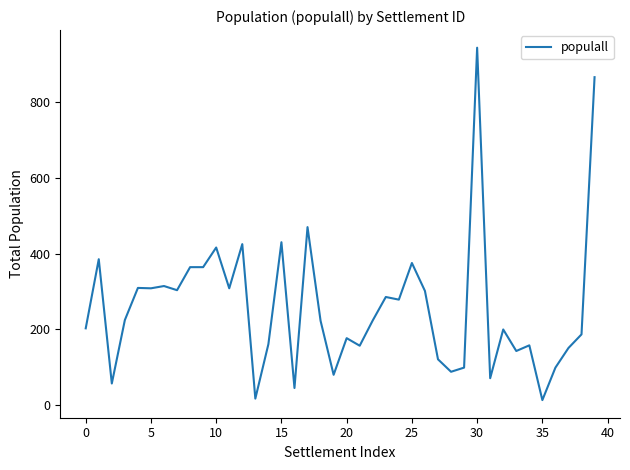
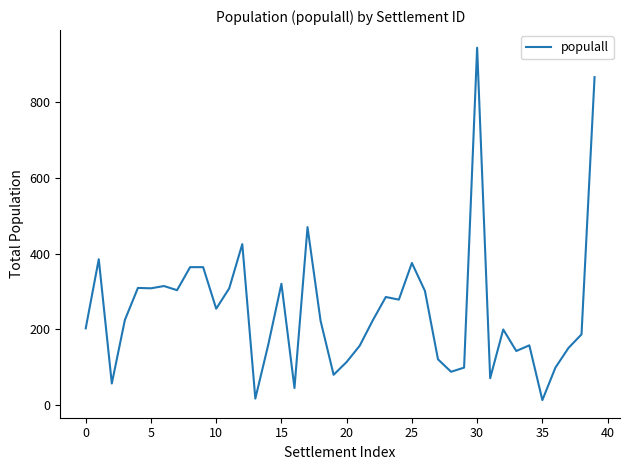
  {
    "0": 200,
    "5": 310,
-   "10": 420,
-   "15": 430,
-   "20": 180,
+   "10": 250,
+   "15": 320,
+   "20": 110,
    "25": 380,
    "30": 950,
    "35": 10
  }
